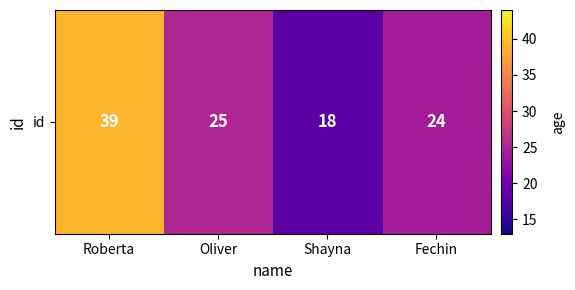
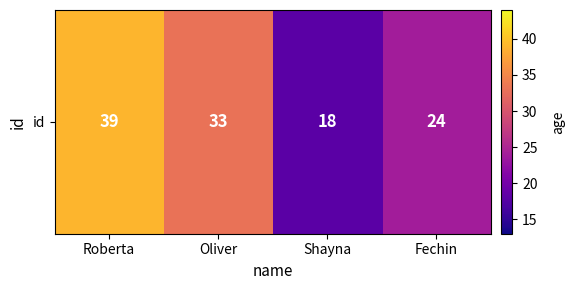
  {
    "id": {
      "Roberta": 39,
-     "Oliver": 25,
+     "Oliver": 33,
      "Shayna": 18,
      "Fechin": 24
    }
  }
